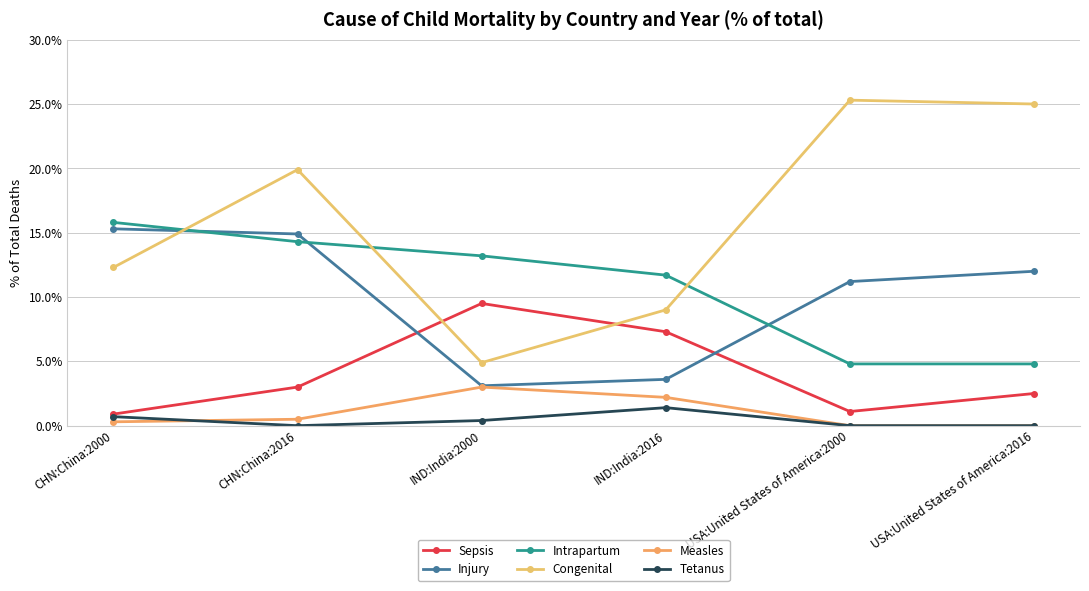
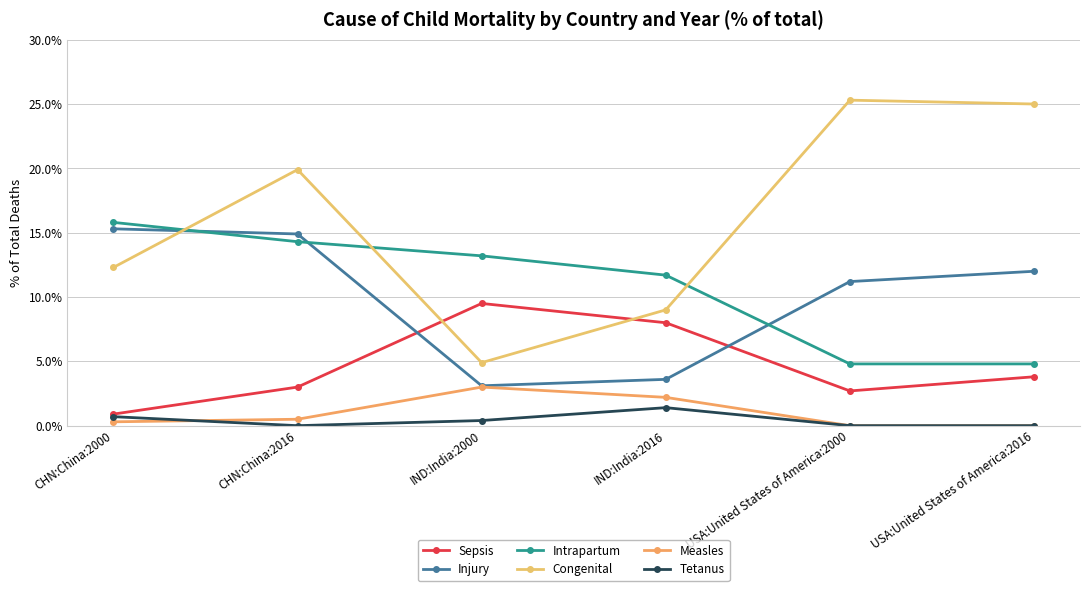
  {
    "Sepsis": {
      "CHN:China:2016": "3.0%",
      "IND:India:2000": "9.5%",
-     "IND:India:2016": "7.3%",
-     "USA:United States of America:2000": "1.1%",
-     "USA:United States of America:2016": "2.5%"
+     "IND:India:2016": "8.0%",
+     "USA:United States of America:2000": "2.7%",
+     "USA:United States of America:2016": "3.8%"
    },
    "Tetanus": {
      "CHN:China:2016": "0.0%",
      "IND:India:2000": "0.4%",
      "IND:India:2016": "1.4%"
    }
  }
